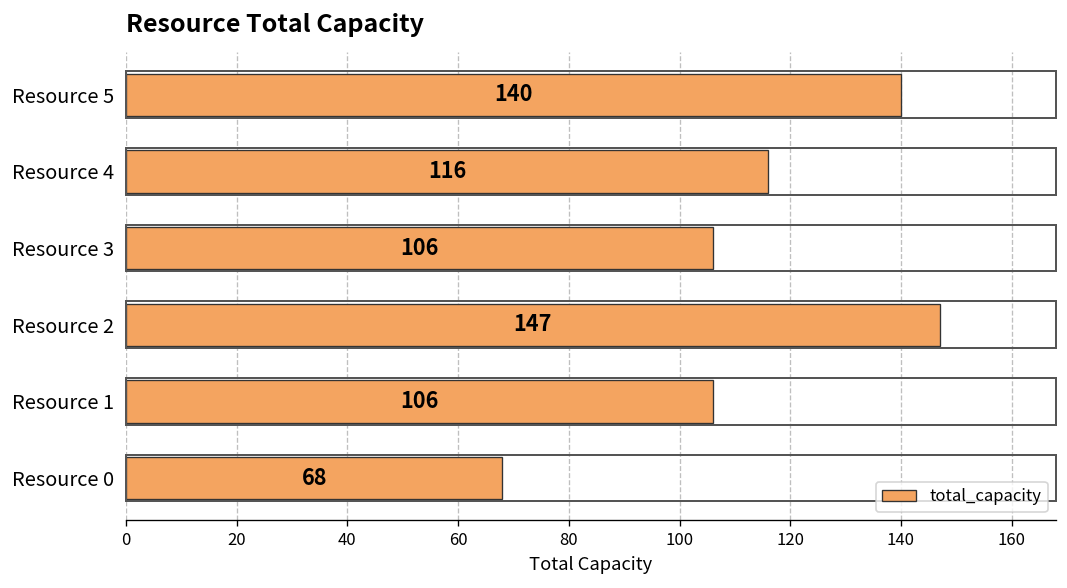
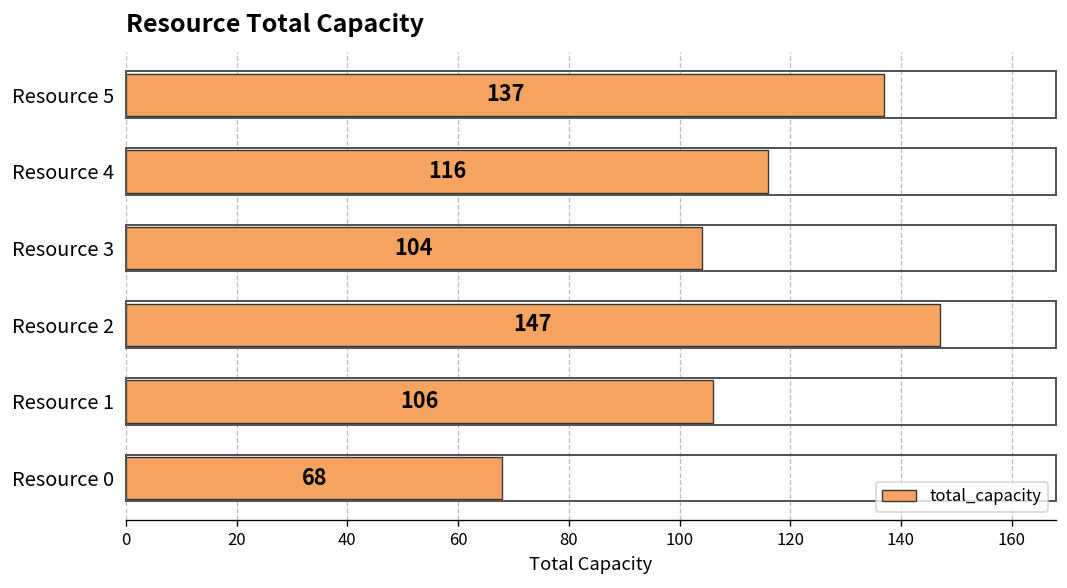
  {
-   "Resource 5": 140,
+   "Resource 5": 137,
    "Resource 4": 116,
-   "Resource 3": 106,
+   "Resource 3": 104,
    "Resource 2": 147,
    "Resource 1": 106,
    "Resource 0": 68
  }
